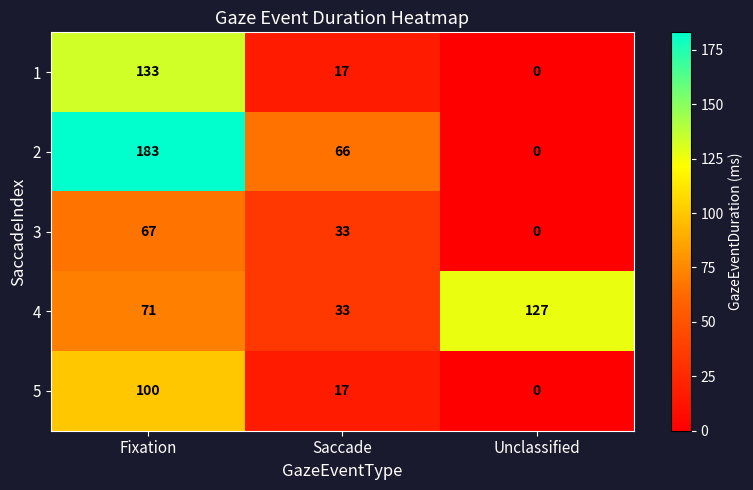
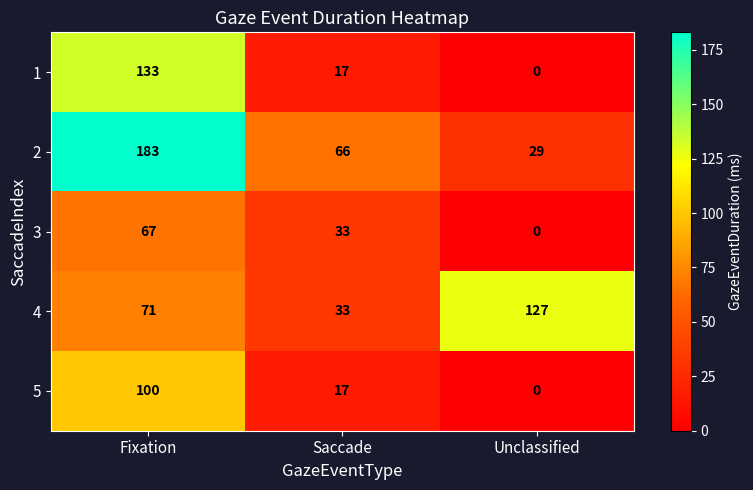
  {
    "1": {
      "Fixation": 133,
      "Saccade": 17,
      "Unclassified": 0
    },
    "2": {
      "Fixation": 183,
      "Saccade": 66,
-     "Unclassified": 0
+     "Unclassified": 29
    },
    "3": {
      "Fixation": 67,
      "Saccade": 33,
      "Unclassified": 0
    },
    "4": {
      "Fixation": 71,
      "Saccade": 33,
      "Unclassified": 127
    },
    "5": {
      "Fixation": 100,
      "Saccade": 17,
      "Unclassified": 0
    }
  }
